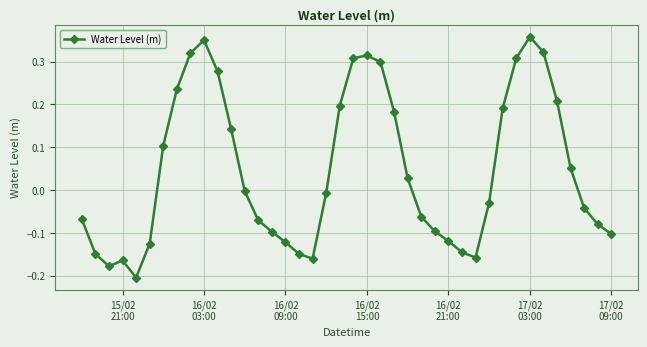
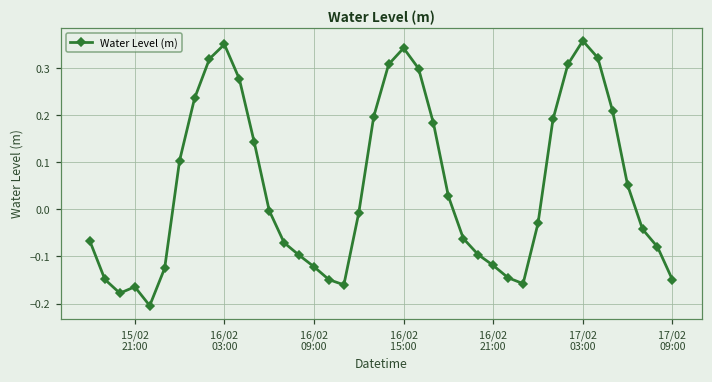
  {
    "15/02 21:00": -0.16,
    "16/02 03:00": 0.35,
    "16/02 09:00": -0.12,
-   "16/02 15:00": 0.31,
+   "16/02 15:00": 0.34,
    "16/02 21:00": -0.12,
    "17/02 03:00": 0.36,
-   "17/02 09:00": -0.10
+   "17/02 09:00": -0.15
  }
